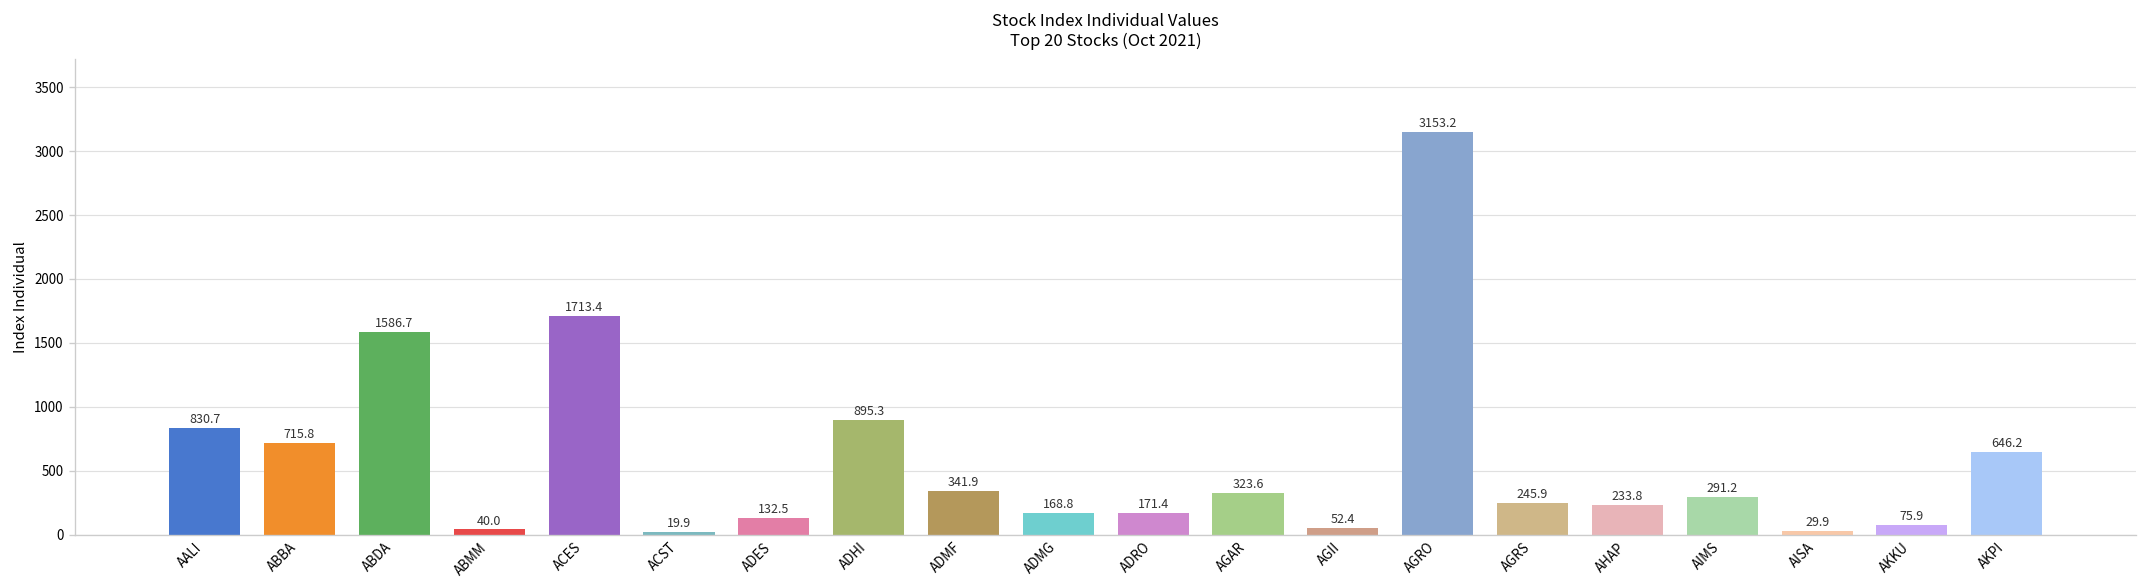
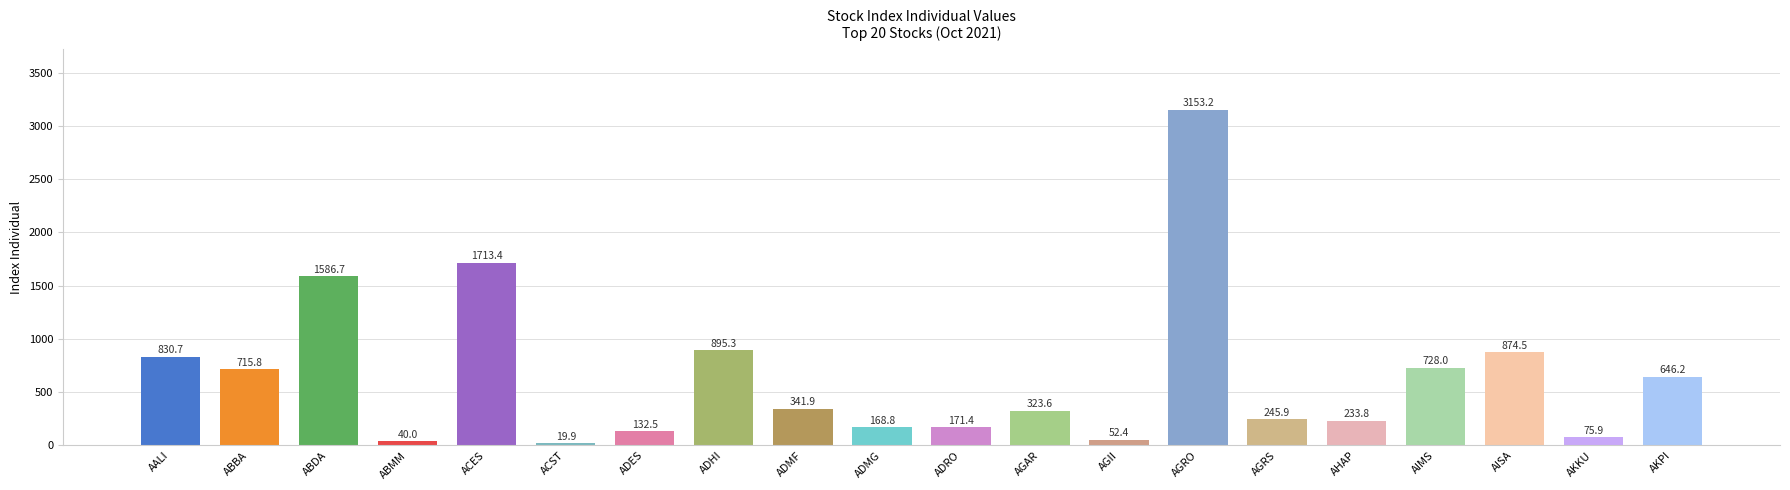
  {
    "AALI": 830.7,
    "ABBA": 715.8,
    "ABDA": 1586.7,
    "ABMM": 40.0,
    "ACES": 1713.4,
    "ACST": 19.9,
    "ADES": 132.5,
    "ADHI": 895.3,
    "ADMF": 341.9,
    "ADMG": 168.8,
    "ADRO": 171.4,
    "AGAR": 323.6,
    "AGII": 52.4,
    "AGRO": 3153.2,
    "AGRS": 245.9,
    "AHAP": 233.8,
-   "AIMS": 291.2,
-   "AISA": 29.9,
+   "AIMS": 728.0,
+   "AISA": 874.5,
    "AKKU": 75.9,
    "AKPI": 646.2
  }
